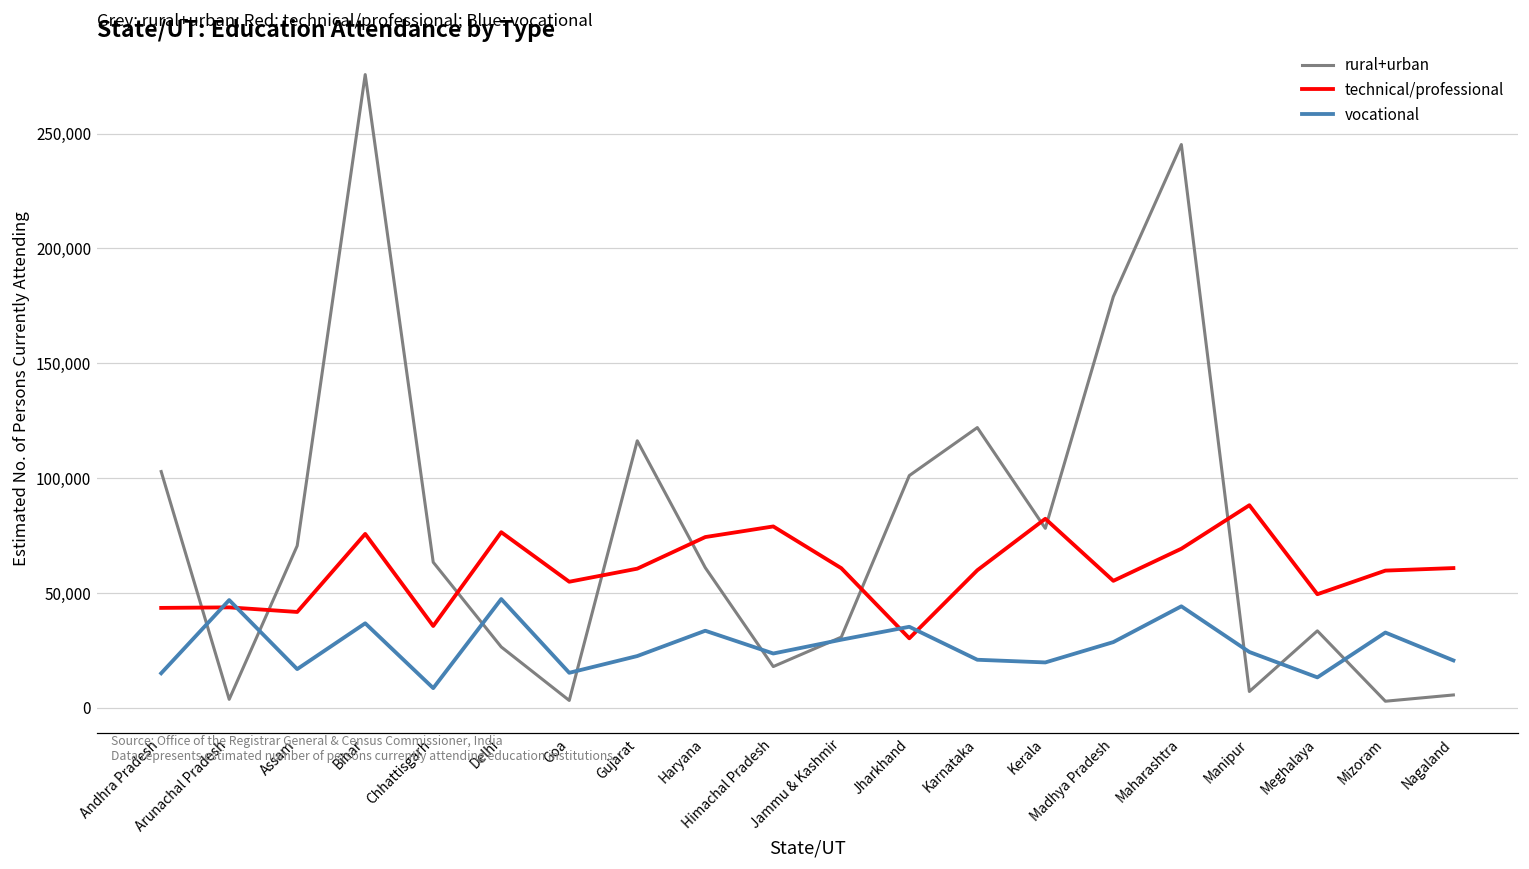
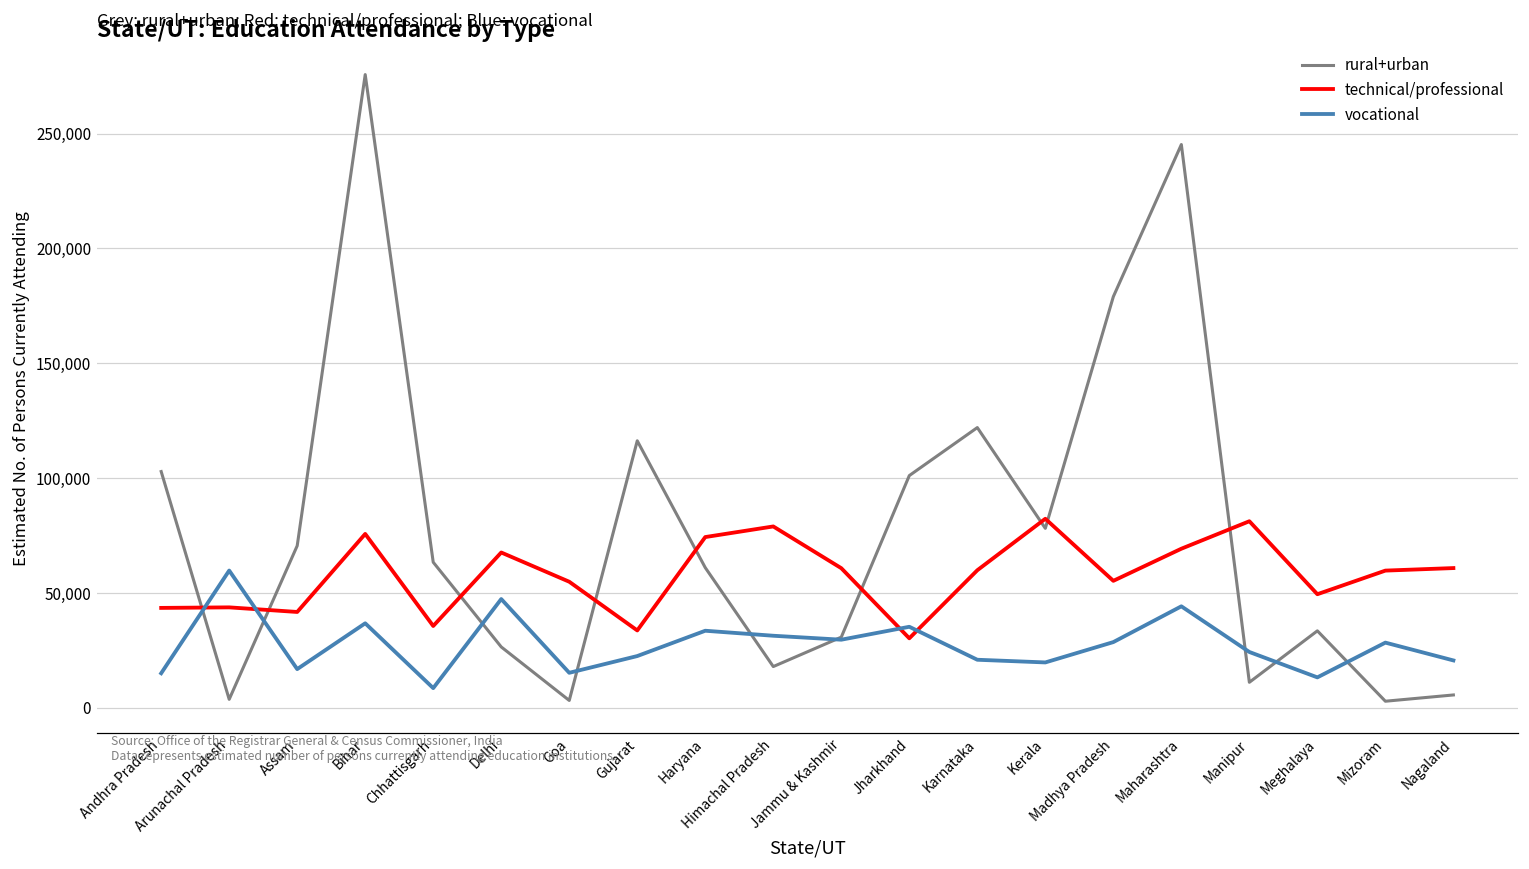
  {
    "rural+urban": {
      "Andhra Pradesh": "103,000",
      "Arunachal Pradesh": "4,000",
      "Assam": "70,000",
      "Bihar": "276,000",
      "Chhattisgarh": "63,000",
      "Delhi": "26,000",
      "Goa": "3,000",
      "Gujarat": "116,000",
      "Haryana": "61,000",
      "Himachal Pradesh": "18,000",
      "Jharkhand": "101,000",
      "Karnataka": "122,000",
      "Kerala": "78,000",
      "Madhya Pradesh": "179,000",
      "Maharashtra": "245,000",
-     "Manipur": "7,000",
+     "Manipur": "11,000",
      "Meghalaya": "33,000",
      "Mizoram": "3,000",
      "Nagaland": "5,000"
    },
    "technical/professional": {
      "Andhra Pradesh": "43,000",
      "Arunachal Pradesh": "44,000",
      "Assam": "42,000",
      "Bihar": "76,000",
      "Chhattisgarh": "36,000",
-     "Delhi": "76,000",
+     "Delhi": "68,000",
      "Goa": "55,000",
-     "Gujarat": "60,000",
+     "Gujarat": "34,000",
      "Haryana": "74,000",
      "Himachal Pradesh": "79,000",
      "Jammu & Kashmir": "61,000",
      "Jharkhand": "30,000",
      "Karnataka": "60,000",
      "Kerala": "82,000",
      "Madhya Pradesh": "55,000",
      "Maharashtra": "69,000",
-     "Manipur": "88,000",
+     "Manipur": "81,000",
      "Meghalaya": "49,000",
      "Mizoram": "60,000",
      "Nagaland": "61,000"
    },
    "vocational": {
      "Andhra Pradesh": "15,000",
-     "Arunachal Pradesh": "47,000",
+     "Arunachal Pradesh": "60,000",
      "Assam": "17,000",
      "Bihar": "37,000",
      "Chhattisgarh": "8,000",
      "Delhi": "47,000",
      "Goa": "15,000",
      "Gujarat": "22,000",
      "Haryana": "33,000",
-     "Himachal Pradesh": "24,000",
+     "Himachal Pradesh": "31,000",
      "Jharkhand": "35,000",
      "Karnataka": "21,000",
      "Kerala": "20,000",
      "Madhya Pradesh": "29,000",
      "Maharashtra": "44,000",
      "Manipur": "24,000",
      "Meghalaya": "13,000",
-     "Mizoram": "33,000",
+     "Mizoram": "28,000",
      "Nagaland": "21,000"
    }
  }
